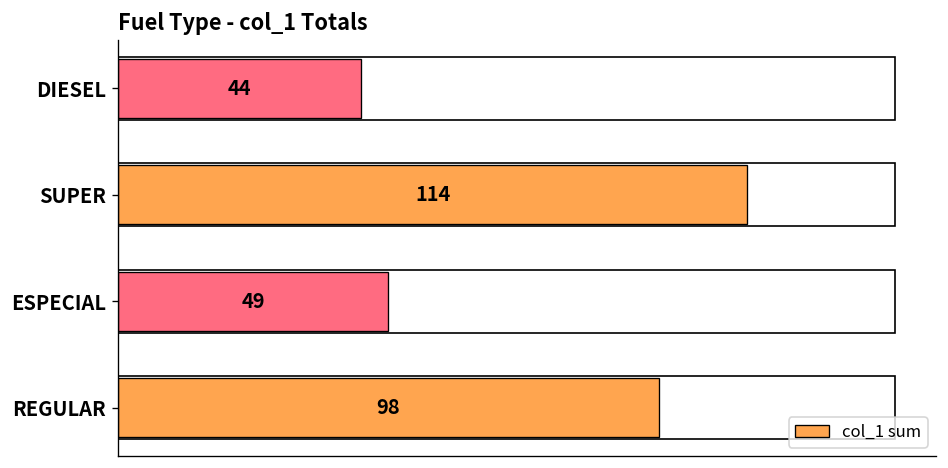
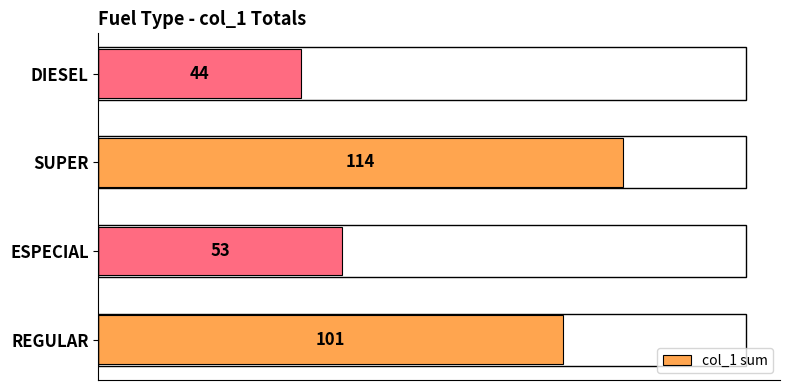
  {
    "DIESEL": 44,
    "SUPER": 114,
-   "ESPECIAL": 49,
-   "REGULAR": 98
+   "ESPECIAL": 53,
+   "REGULAR": 101
  }
